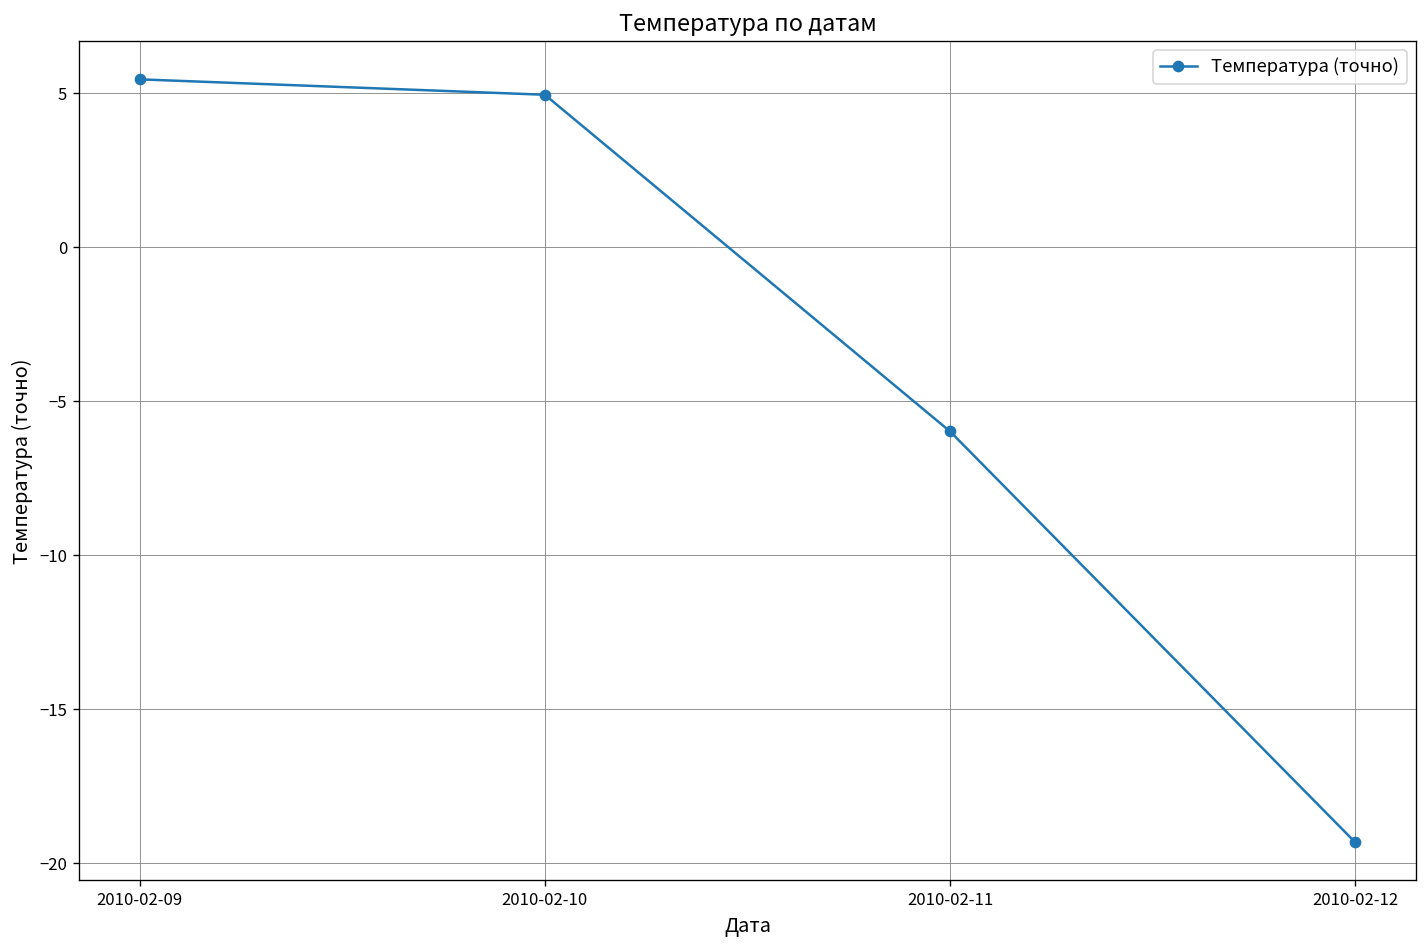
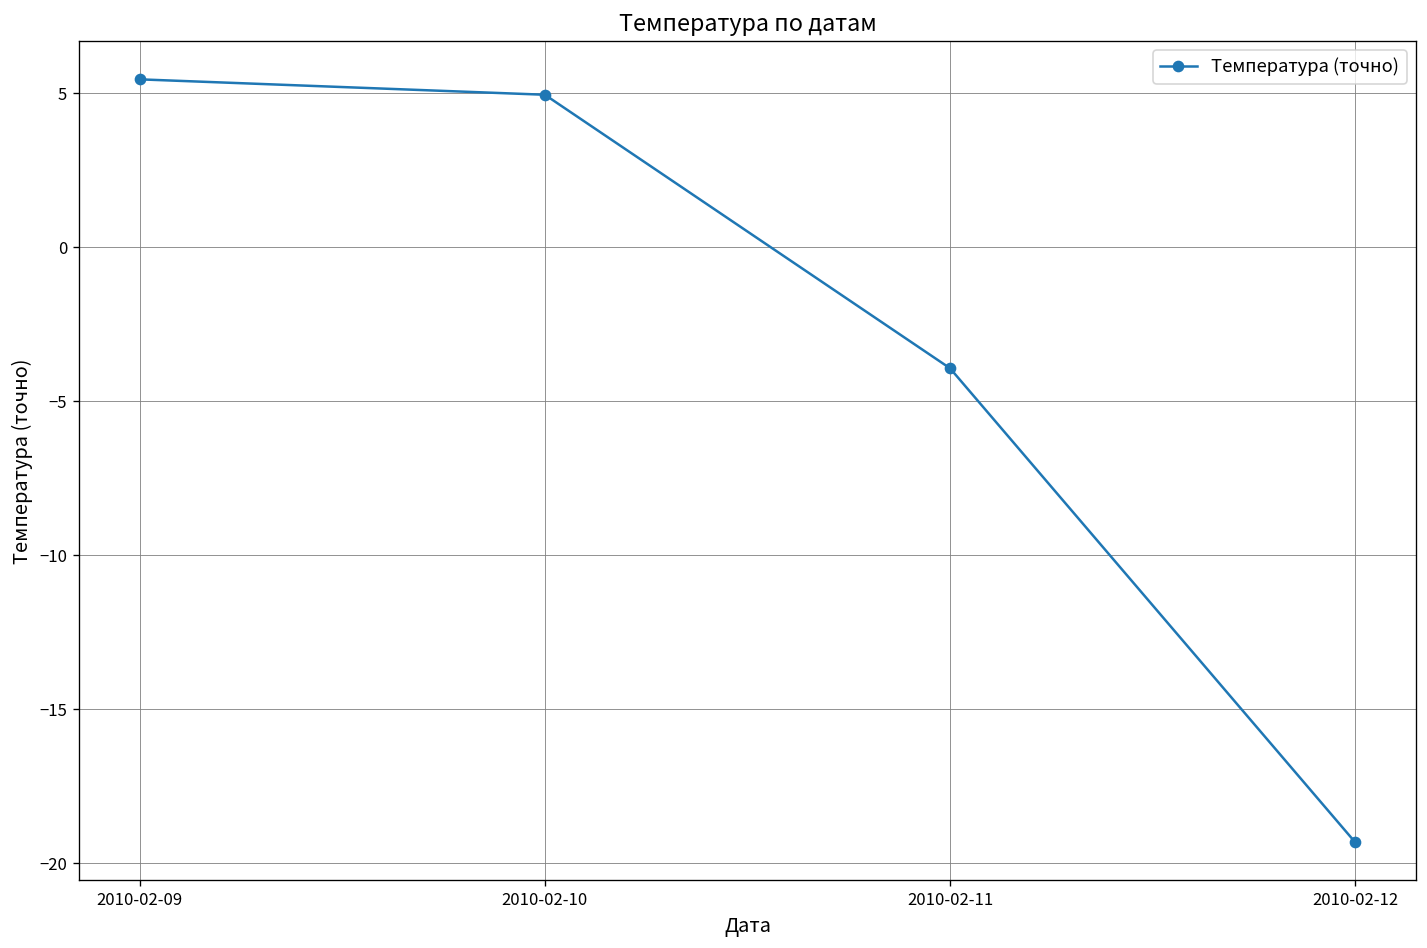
  {
    "2010-02-09": 5.5,
    "2010-02-10": 5.0,
-   "2010-02-11": -6.0,
+   "2010-02-11": -3.9,
    "2010-02-12": -19.3
  }
